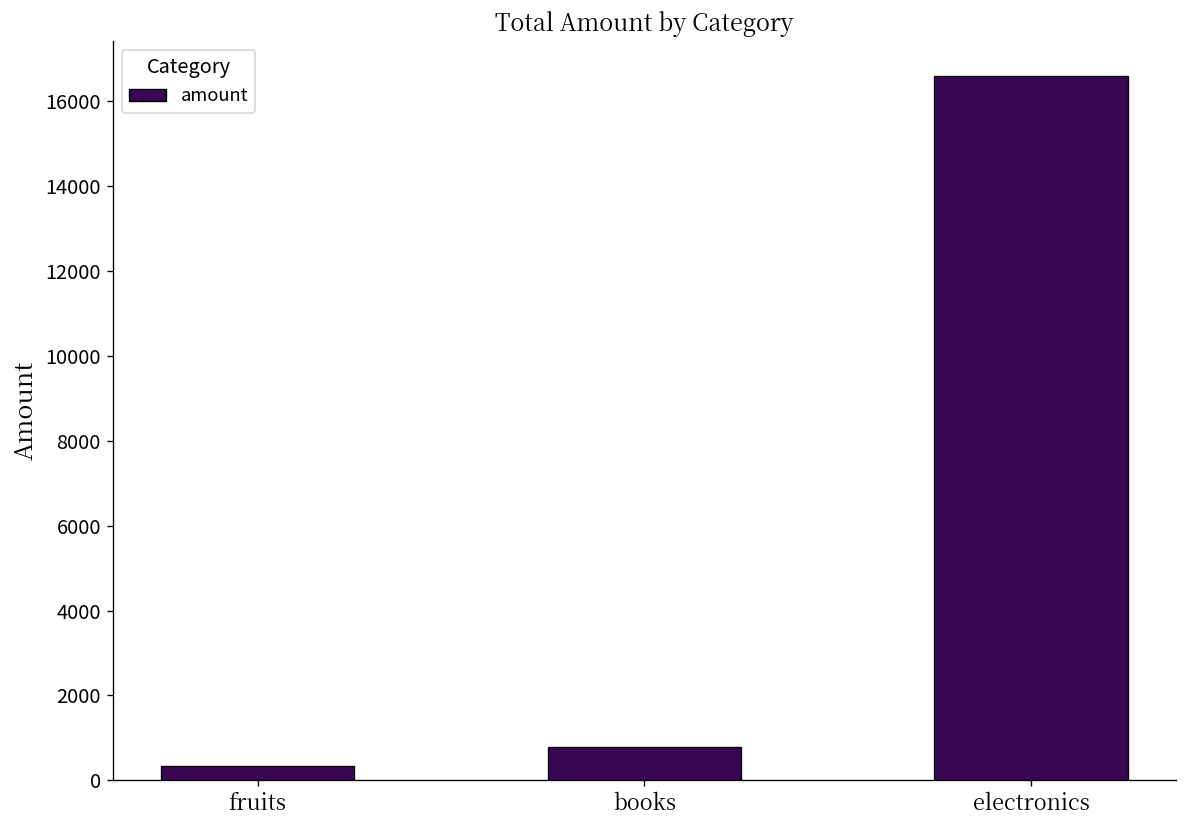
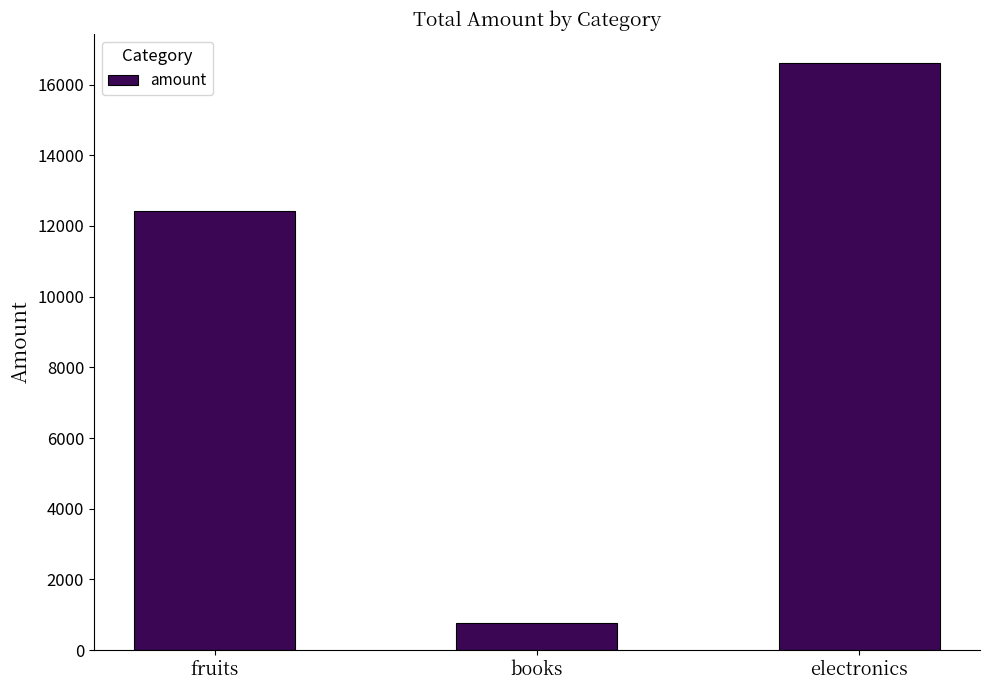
  {
-   "fruits": 300,
+   "fruits": 12400,
    "books": 800,
    "electronics": 16600
  }
